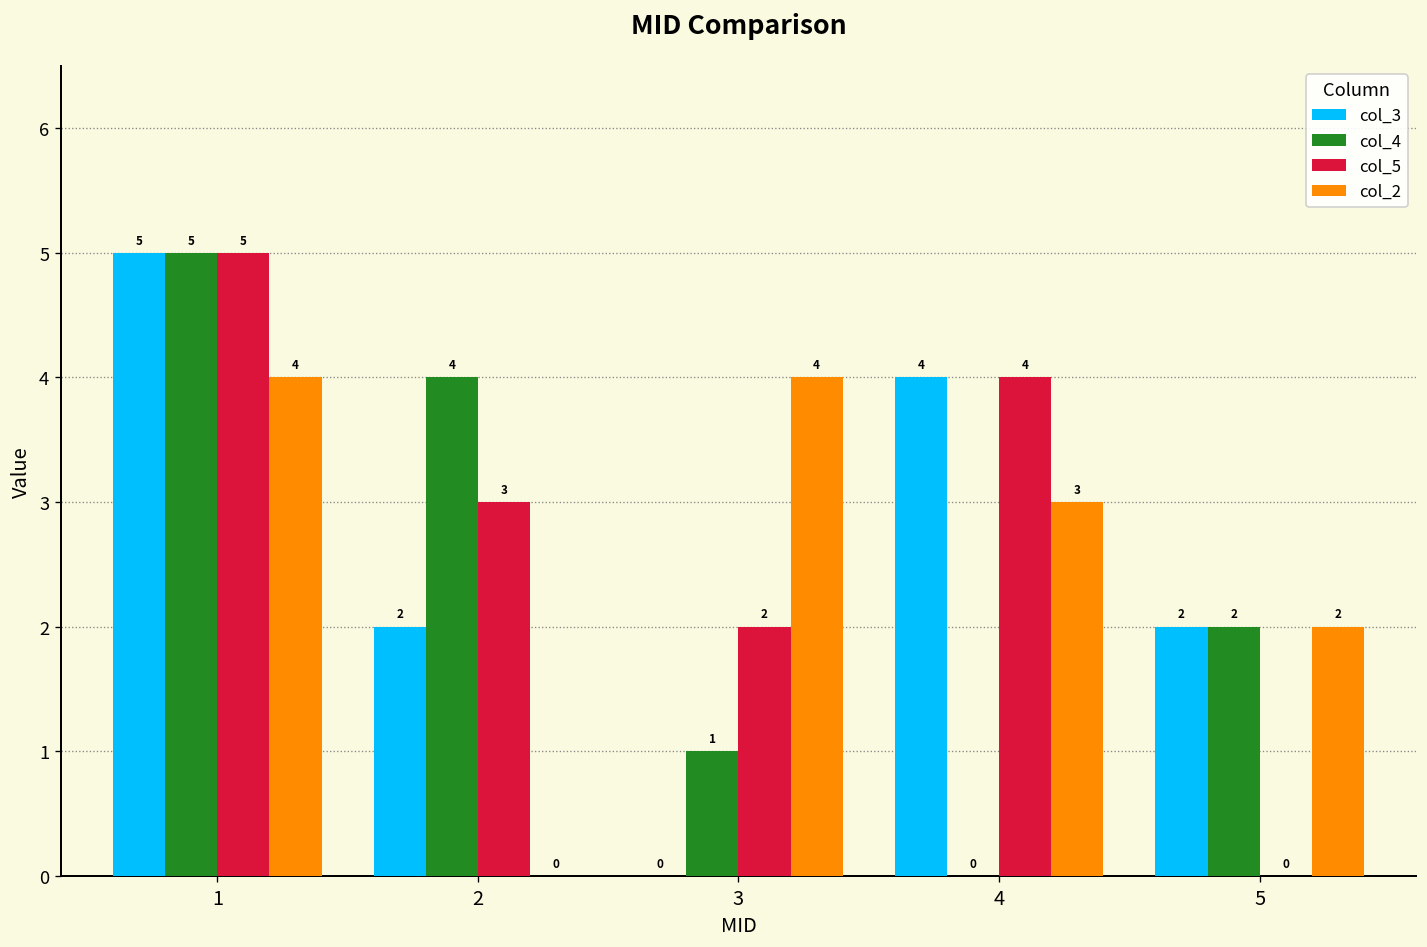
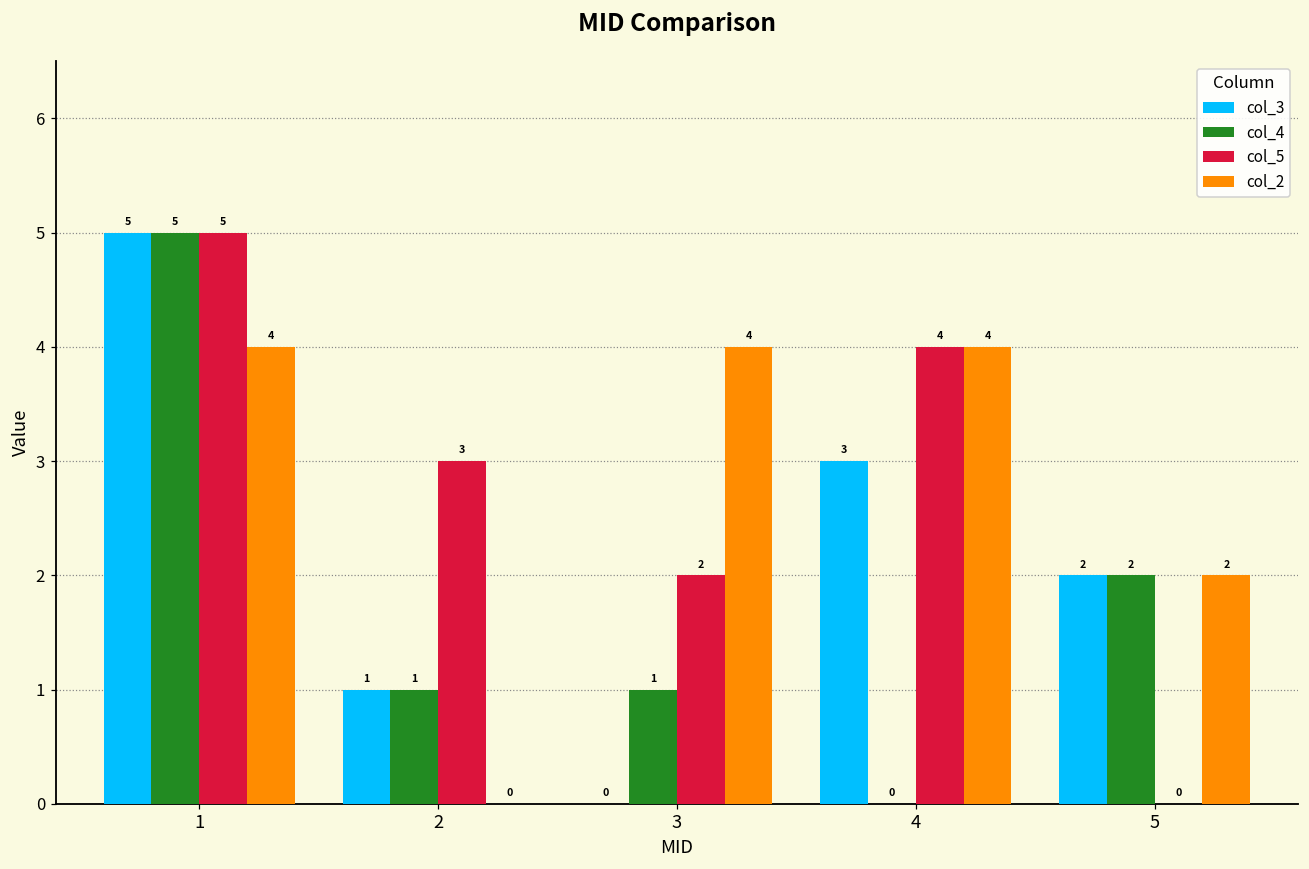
  {
    "col_3": {
      "1": 5,
-     "2": 2,
+     "2": 1,
      "3": 0,
-     "4": 4,
+     "4": 3,
      "5": 2
    },
    "col_4": {
      "1": 5,
-     "2": 4,
+     "2": 1,
      "3": 1,
      "4": 0,
      "5": 2
    },
    "col_5": {
      "1": 5,
      "2": 3,
      "3": 2,
      "4": 4,
      "5": 0
    },
    "col_2": {
      "1": 4,
      "2": 0,
      "3": 4,
-     "4": 3,
+     "4": 4,
      "5": 2
    }
  }
